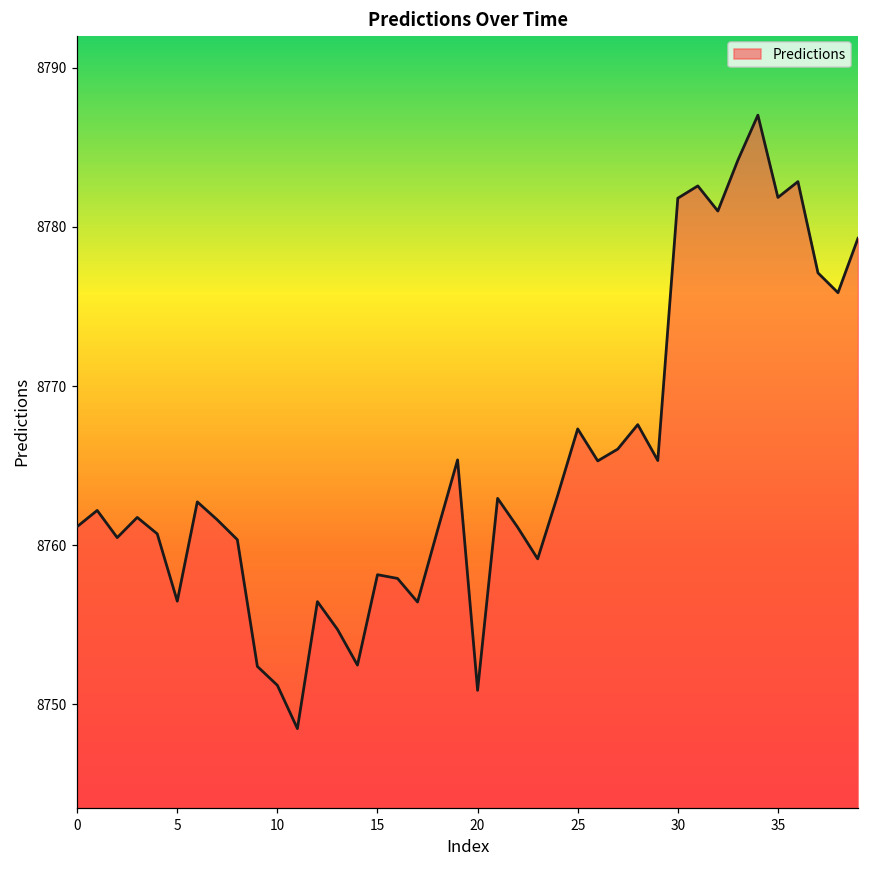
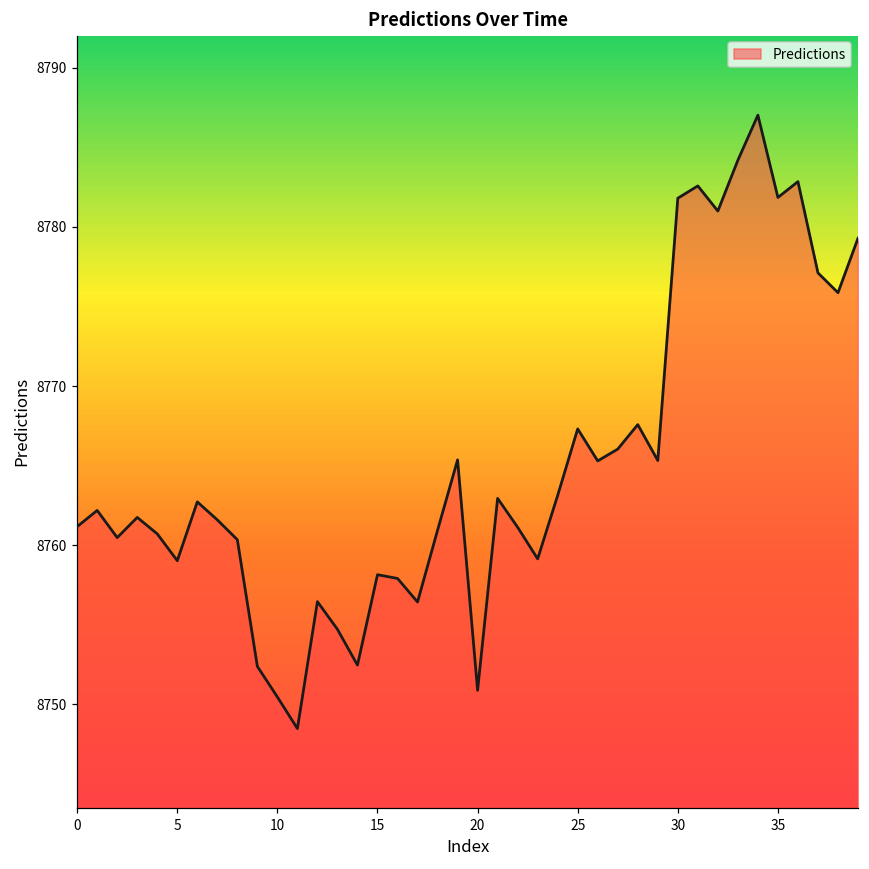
  {
    "0": 8761.2,
-   "5": 8756.5,
-   "10": 8751.2,
+   "5": 8759.0,
+   "10": 8750.5,
    "15": 8758.2,
    "20": 8750.9,
    "25": 8767.3,
    "30": 8781.8,
    "35": 8781.9
  }
